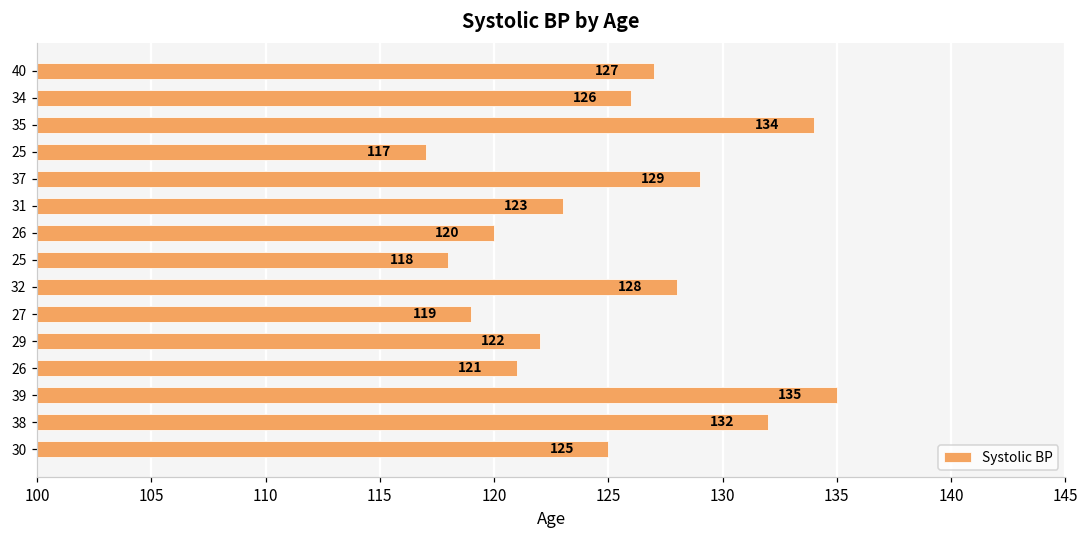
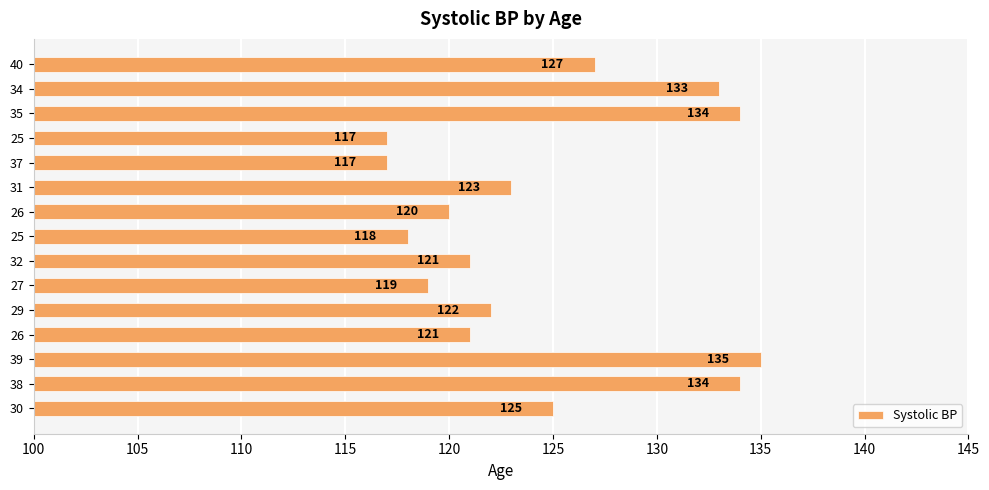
  {
    "40": 127,
-   "34": 126,
+   "34": 133,
    "35": 134,
-   "37": 129,
+   "37": 117,
    "31": 123,
-   "32": 128,
+   "32": 121,
    "27": 119,
    "29": 122,
    "39": 135,
-   "38": 132,
+   "38": 134,
    "30": 125
  }
